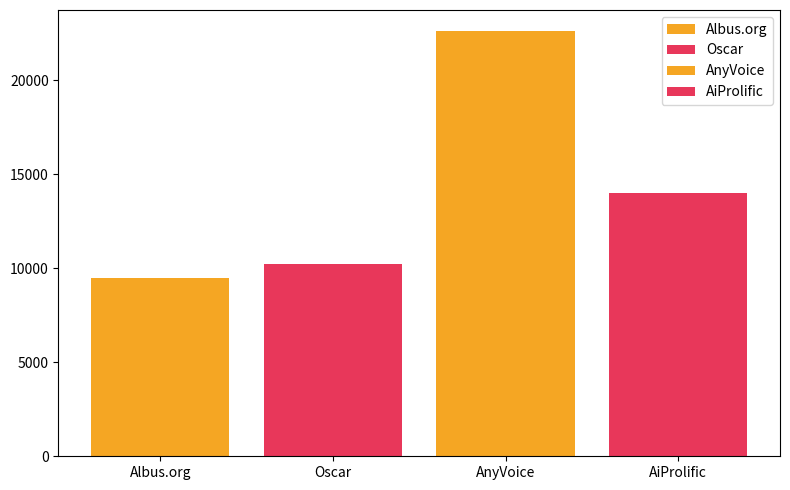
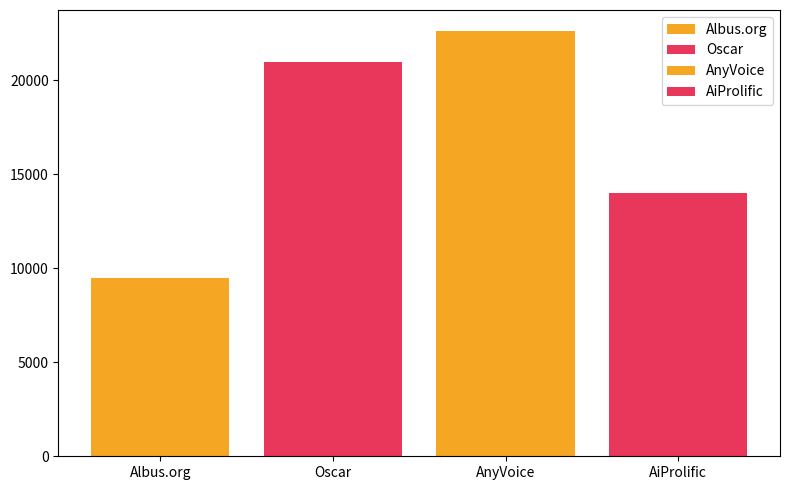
  {
    "Albus.org": 9500,
-   "Oscar": 10200,
+   "Oscar": 21000,
    "AnyVoice": 22600,
    "AiProlific": 14000
  }
